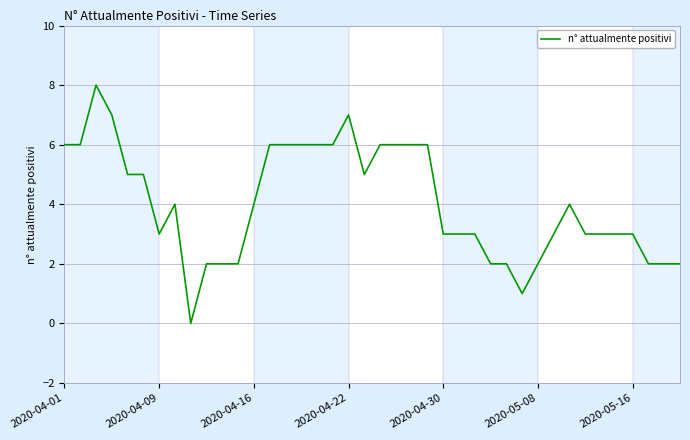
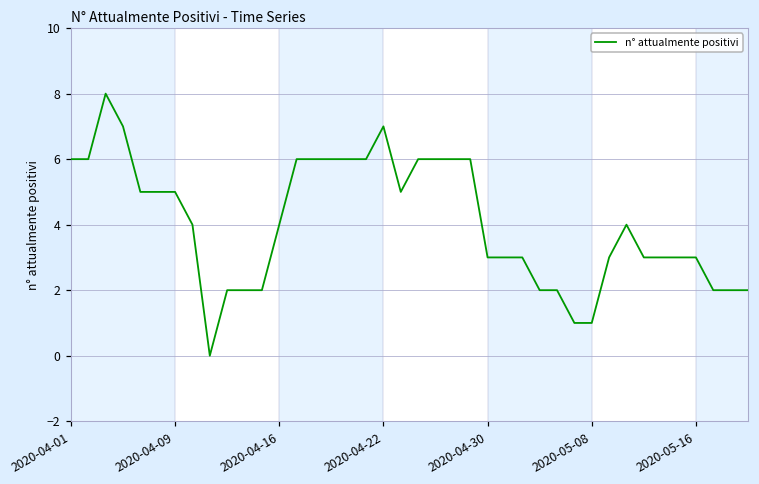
  {
    "2020-04-01": 6,
-   "2020-04-09": 3,
+   "2020-04-09": 5,
    "2020-04-16": 4,
    "2020-04-22": 7,
    "2020-04-30": 3,
-   "2020-05-08": 2,
+   "2020-05-08": 1,
    "2020-05-16": 3
  }
